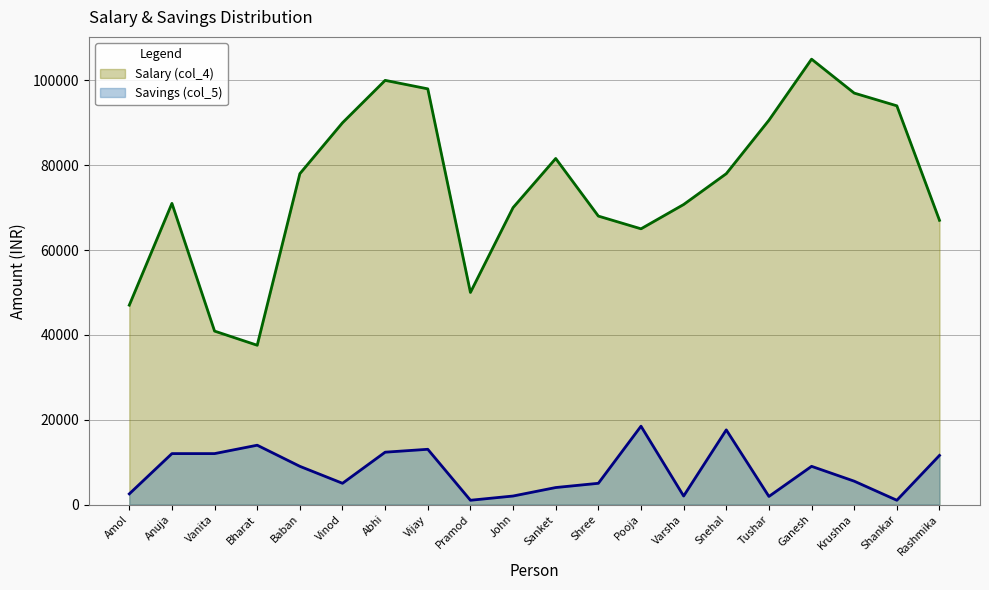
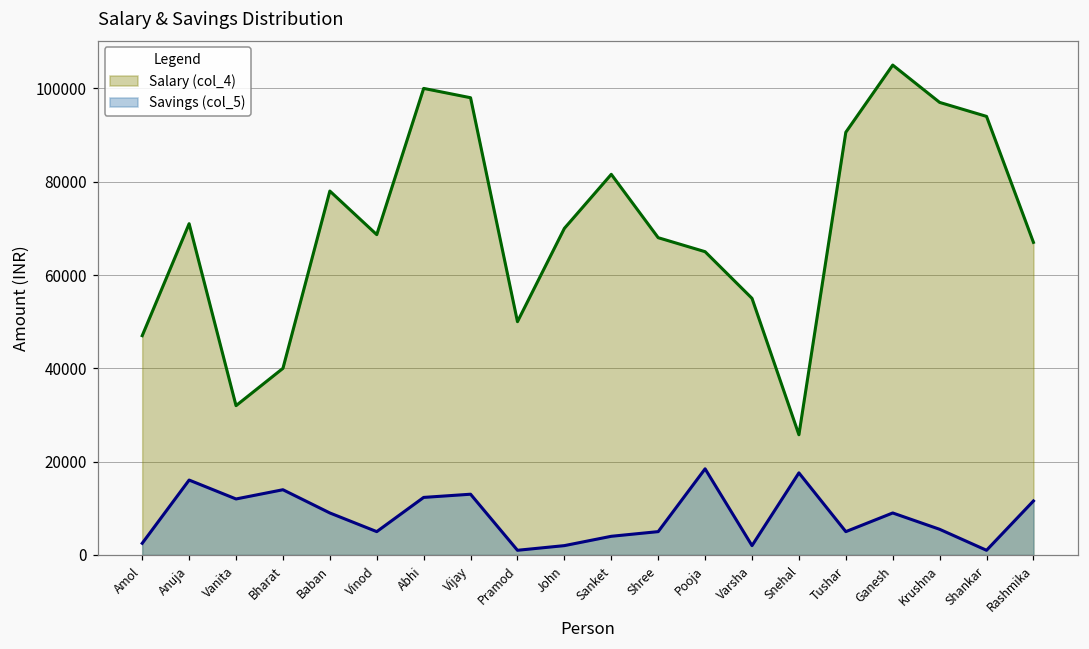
  {
    "Salary (col_4)": {
      "Amol": 47000,
      "Anuja": 71000,
-     "Vanita": 41000,
-     "Bharat": 38000,
+     "Vanita": 32000,
+     "Bharat": 40000,
      "Baban": 78000,
-     "Vinod": 90000,
+     "Vinod": 69000,
      "Abhi": 100000,
      "Vijay": 98000,
      "Pramod": 50000,
      "John": 70000,
      "Sanket": 82000,
      "Shree": 68000,
      "Pooja": 65000,
-     "Varsha": 71000,
-     "Snehal": 78000,
+     "Varsha": 55000,
+     "Snehal": 26000,
      "Tushar": 91000,
      "Ganesh": 105000,
      "Krushna": 97000,
      "Shankar": 94000,
      "Rashmika": 67000
    },
    "Savings (col_5)": {
      "Amol": 3000,
-     "Anuja": 12000,
+     "Anuja": 16000,
      "Vanita": 12000,
      "Bharat": 14000,
      "Baban": 9000,
      "Vinod": 5000,
      "Abhi": 12000,
      "Vijay": 13000,
      "Pramod": 1000,
      "John": 2000,
      "Sanket": 4000,
      "Shree": 5000,
      "Pooja": 18000,
      "Varsha": 2000,
      "Snehal": 18000,
-     "Tushar": 2000,
+     "Tushar": 5000,
      "Ganesh": 9000,
      "Krushna": 6000,
      "Shankar": 1000,
      "Rashmika": 12000
    }
  }
